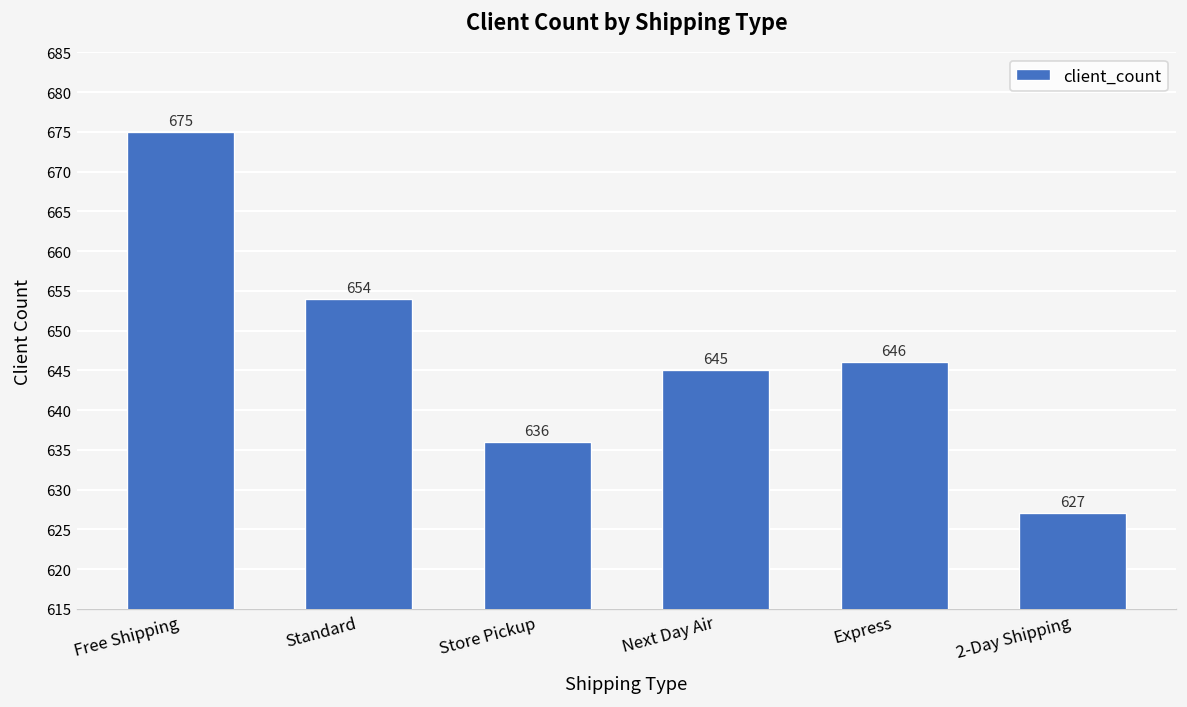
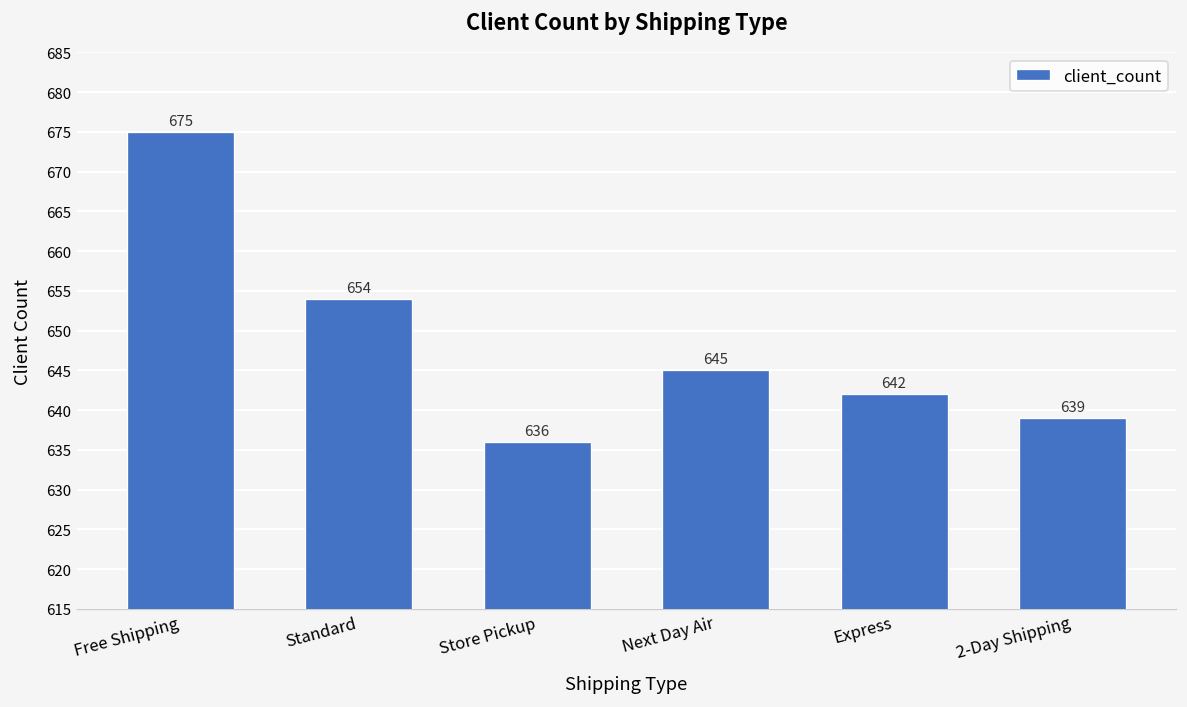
  {
    "Free Shipping": 675,
    "Standard": 654,
    "Store Pickup": 636,
    "Next Day Air": 645,
-   "Express": 646,
-   "2-Day Shipping": 627
+   "Express": 642,
+   "2-Day Shipping": 639
  }
